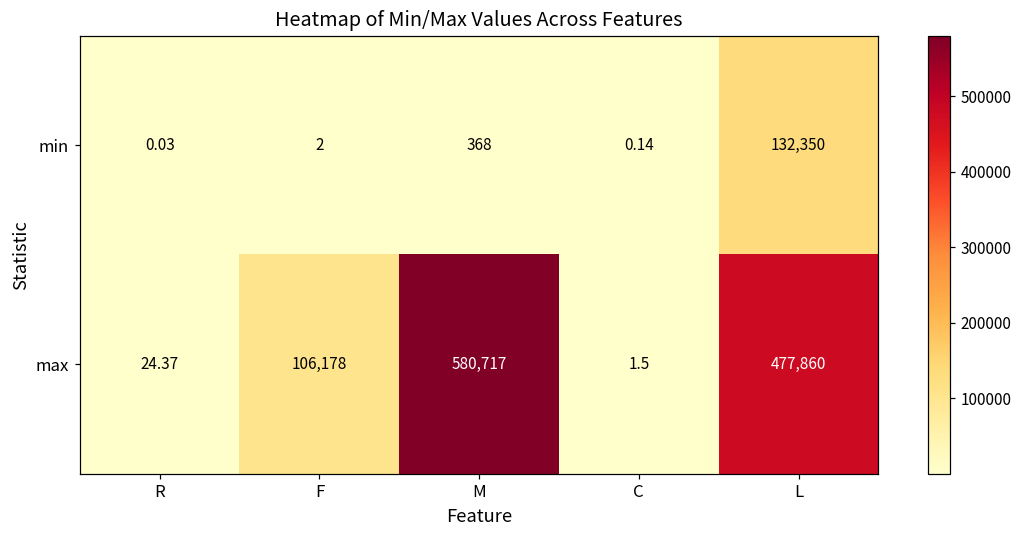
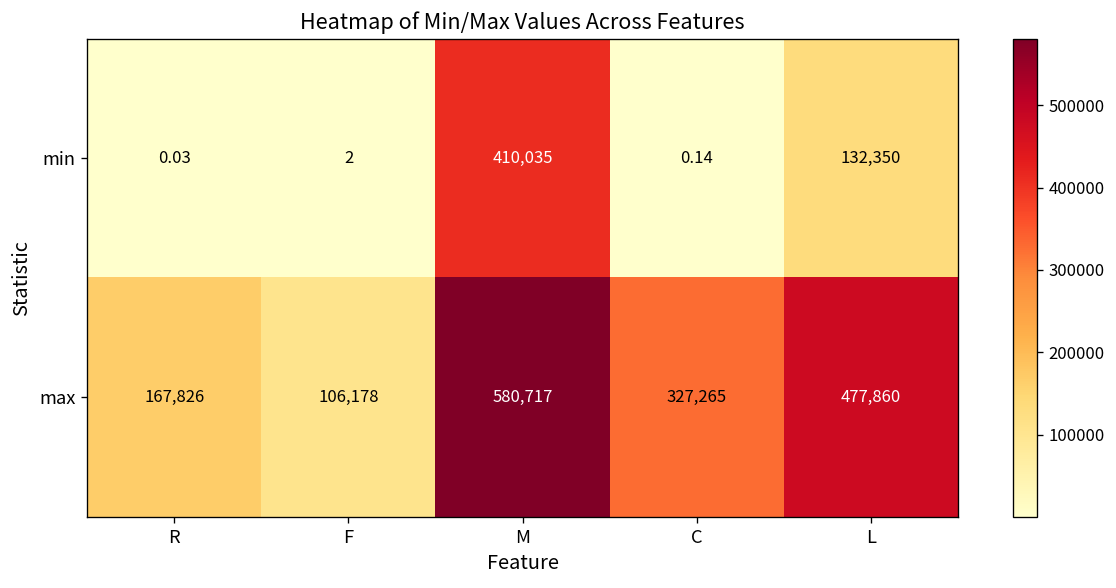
  {
    "min": {
      "R": "0.03",
      "F": "2",
-     "M": "368",
+     "M": "410,035",
      "C": "0.14",
      "L": "132,350"
    },
    "max": {
-     "R": "24.37",
+     "R": "167,826",
      "F": "106,178",
      "M": "580,717",
-     "C": "1.5",
+     "C": "327,265",
      "L": "477,860"
    }
  }
